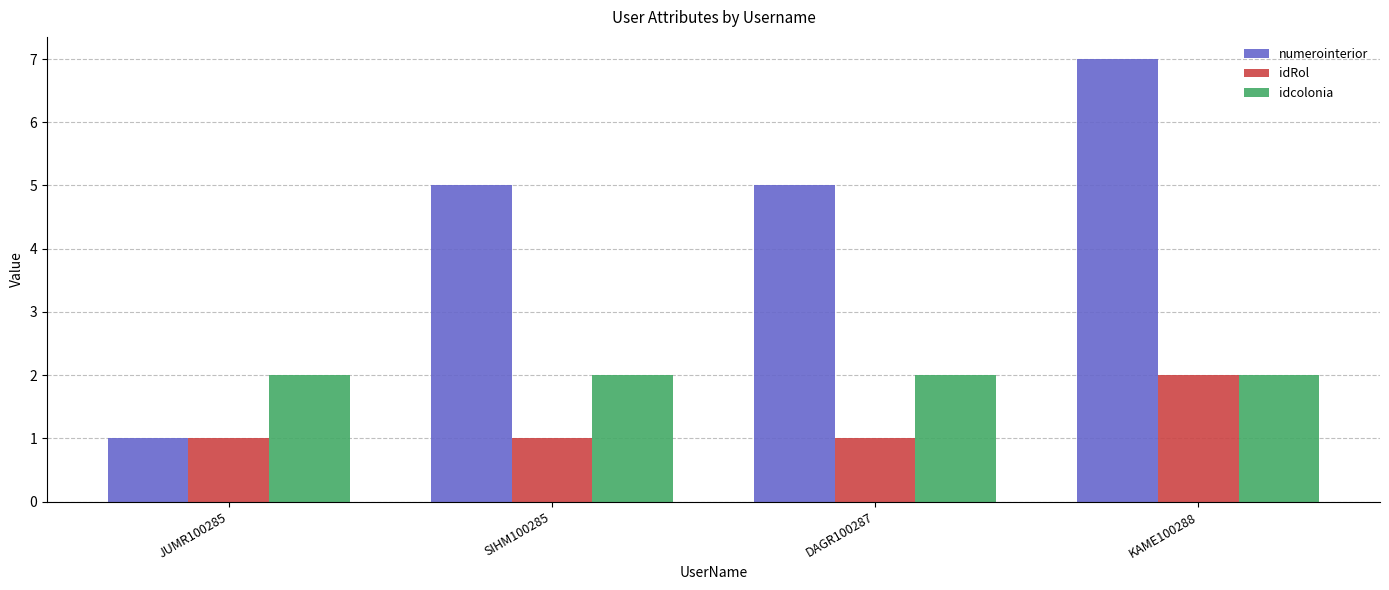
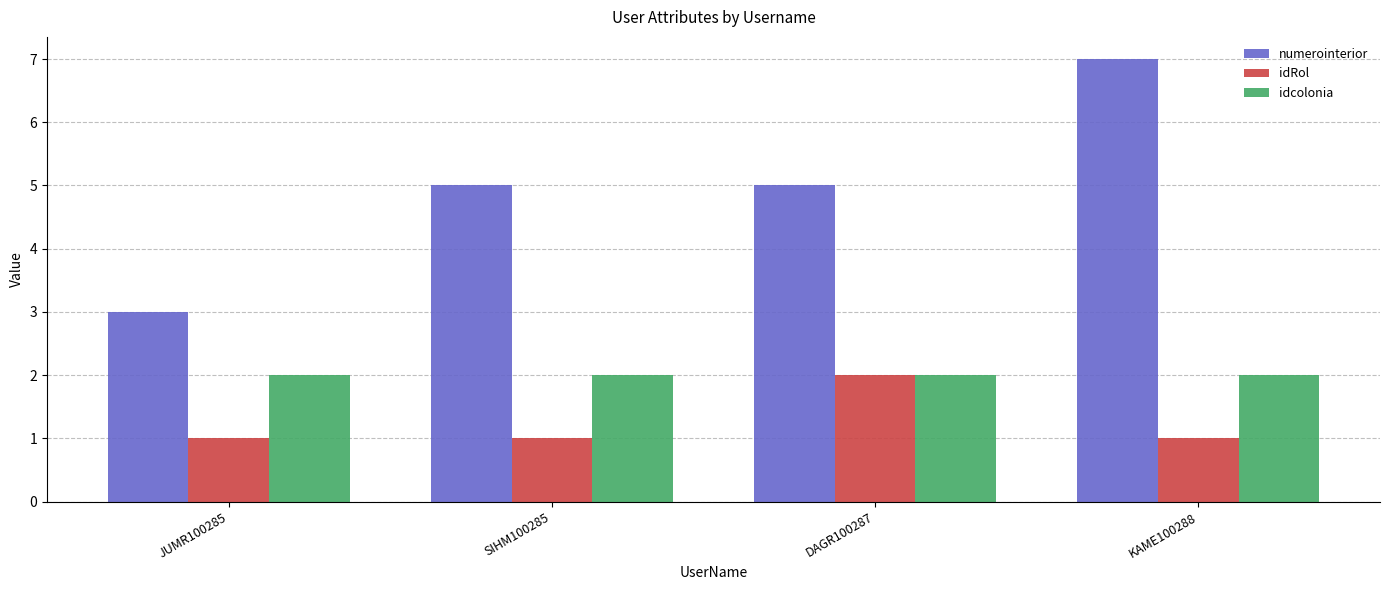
  {
    "numerointerior": {
-     "JUMR100285": 1,
+     "JUMR100285": 3,
      "SIHM100285": 5,
      "DAGR100287": 5,
      "KAME100288": 7
    },
    "idRol": {
      "JUMR100285": 1,
      "SIHM100285": 1,
-     "DAGR100287": 1,
-     "KAME100288": 2
+     "DAGR100287": 2,
+     "KAME100288": 1
    },
    "idcolonia": {
      "JUMR100285": 2,
      "SIHM100285": 2,
      "DAGR100287": 2,
      "KAME100288": 2
    }
  }
